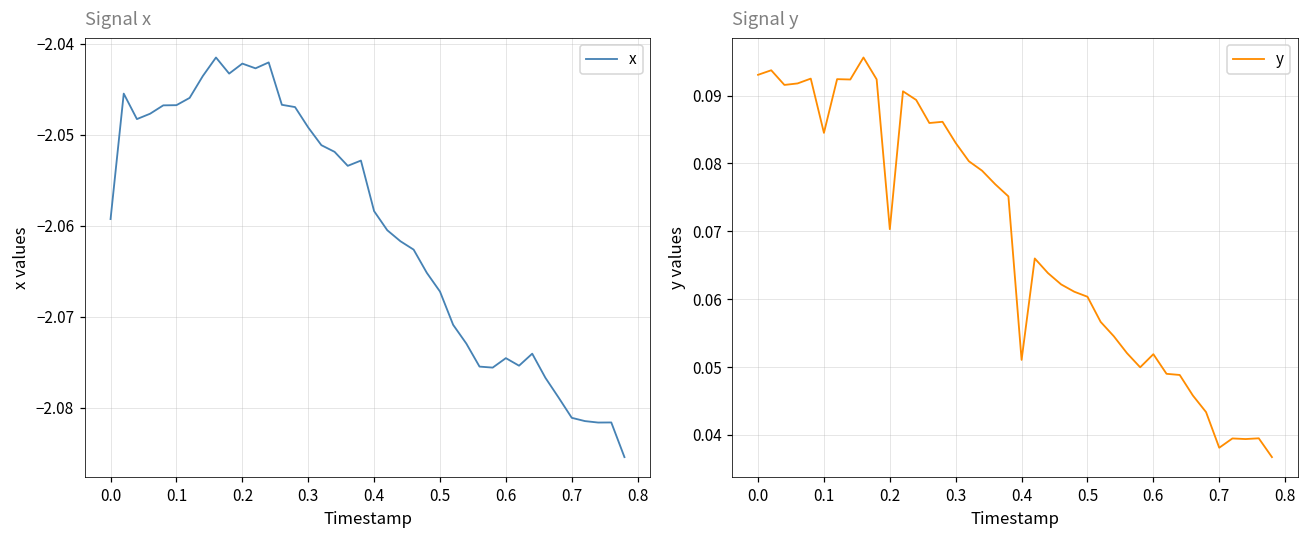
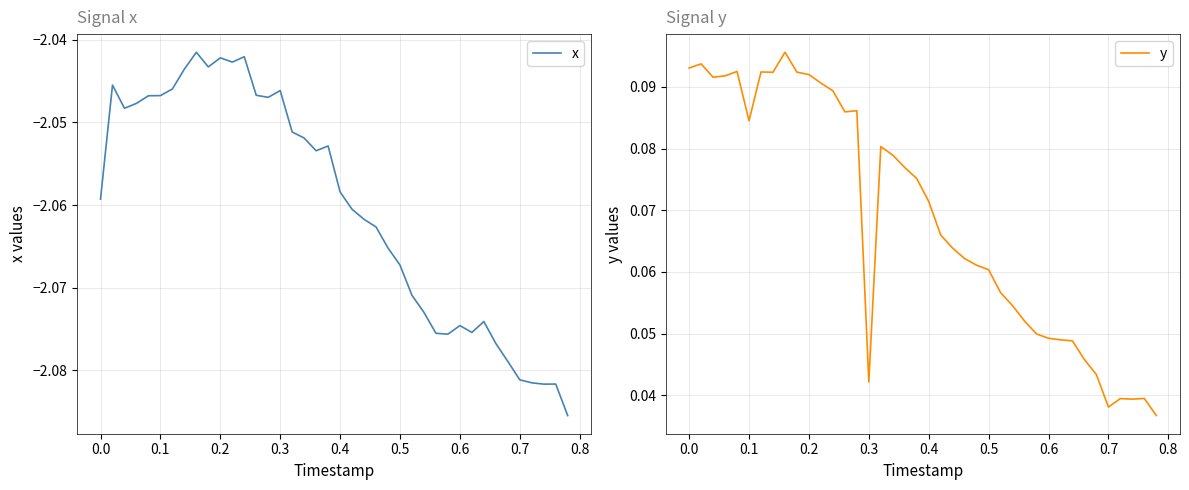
  {
    "Signal x": {
      "0.0": -2.059,
      "0.1": -2.047,
      "0.2": -2.042,
-     "0.3": -2.049,
+     "0.3": -2.046,
      "0.4": -2.058,
      "0.5": -2.067,
      "0.6": -2.075,
      "0.7": -2.081
    },
    "Signal y": {
      "0.0": 0.093,
      "0.1": 0.085,
-     "0.2": 0.070,
-     "0.3": 0.083,
-     "0.4": 0.051,
+     "0.2": 0.092,
+     "0.3": 0.042,
+     "0.4": 0.071,
      "0.5": 0.060,
-     "0.6": 0.052,
+     "0.6": 0.049,
      "0.7": 0.038
    }
  }
